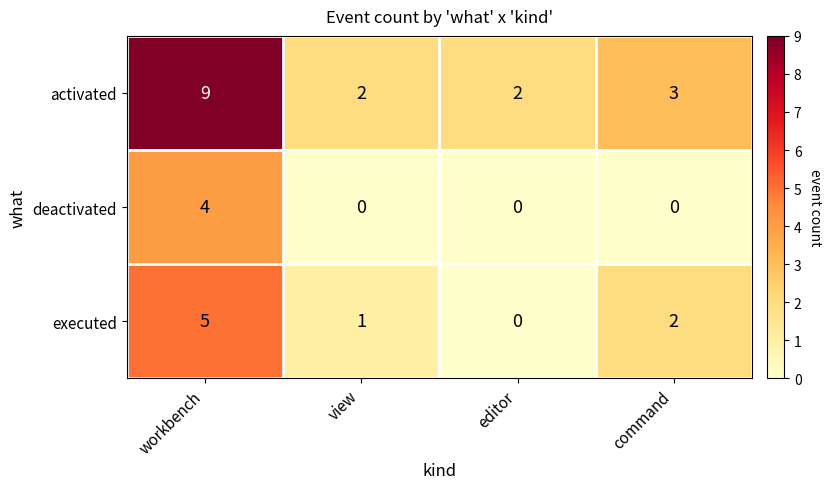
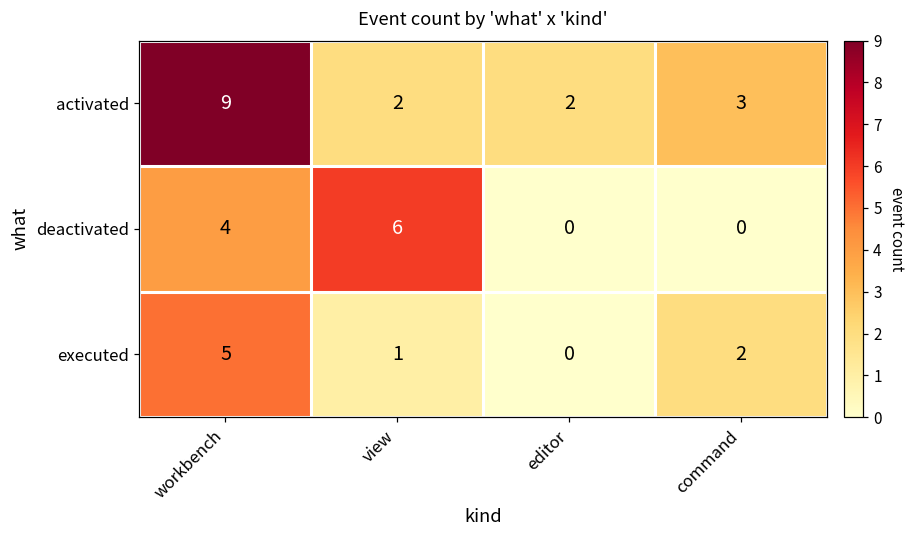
  {
    "activated": {
      "workbench": 9,
      "view": 2,
      "editor": 2,
      "command": 3
    },
    "deactivated": {
      "workbench": 4,
-     "view": 0,
+     "view": 6,
      "editor": 0,
      "command": 0
    },
    "executed": {
      "workbench": 5,
      "view": 1,
      "editor": 0,
      "command": 2
    }
  }
